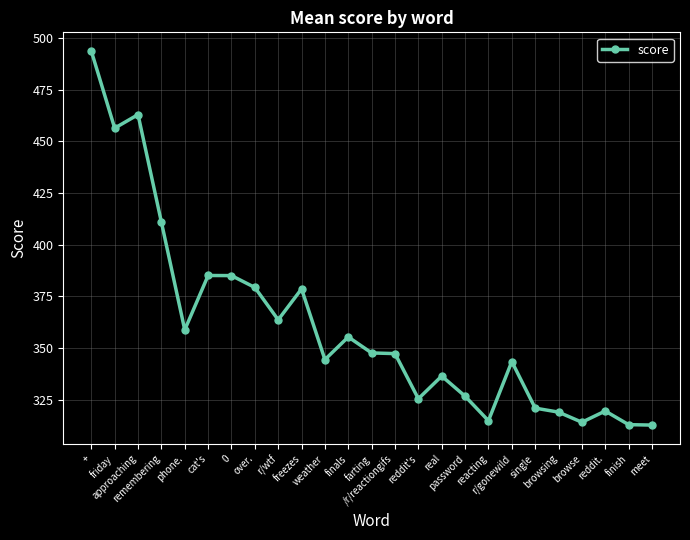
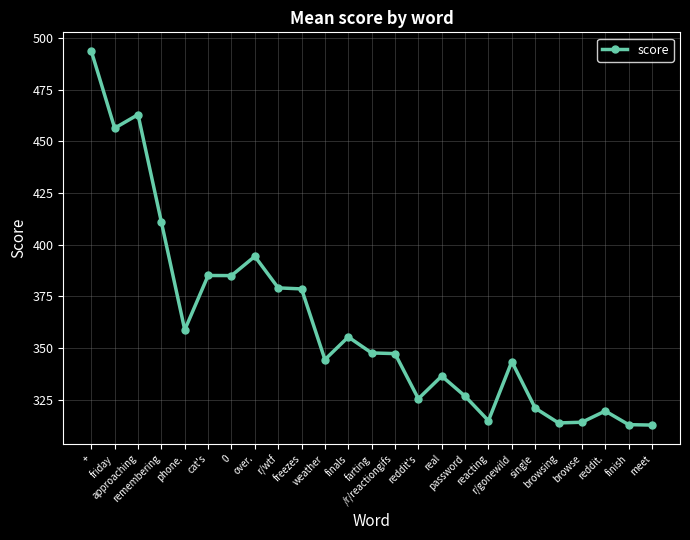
  {
    "+": 494,
    "friday": 456,
    "approaching": 463,
    "remembering": 411,
    "phone.": 359,
    "cat's": 385,
    "0": 385,
-   "over.": 379,
-   "r/wtf": 364,
+   "over.": 394,
+   "r/wtf": 379,
    "freezes": 379,
    "weather": 344,
    "finals": 355,
    "farting": 348,
    "/r/reactiongifs": 347,
    "reddit's": 326,
    "real": 336,
    "password": 327,
    "reacting": 315,
    "r/gonewild": 344,
    "single": 321,
-   "browsing": 319,
+   "browsing": 314,
    "browse": 314,
    "reddit.": 320,
    "finish": 313,
    "meet": 313
  }
